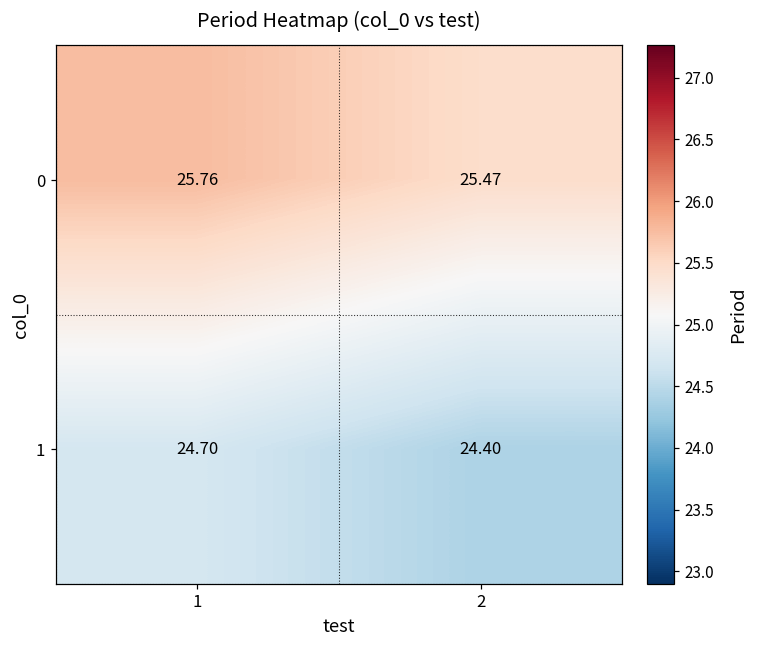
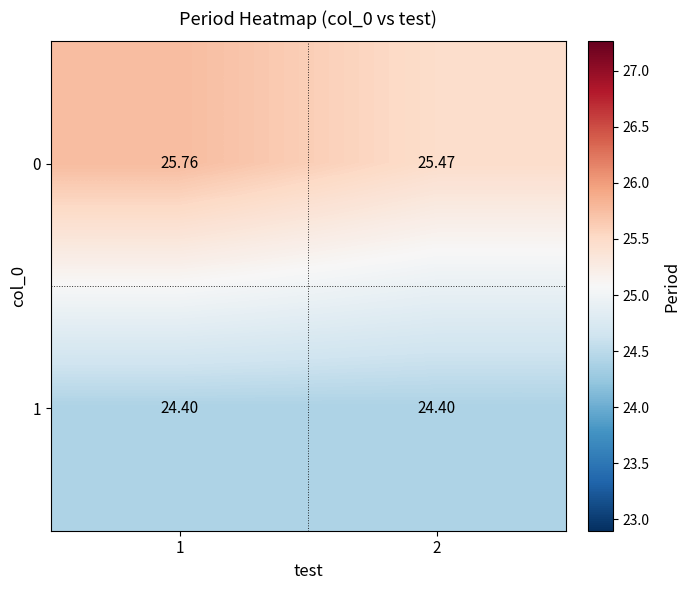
  {
    "0": {
      "1": 25.76,
      "2": 25.47
    },
    "1": {
-     "1": 24.70,
+     "1": 24.40,
      "2": 24.40
    }
  }
